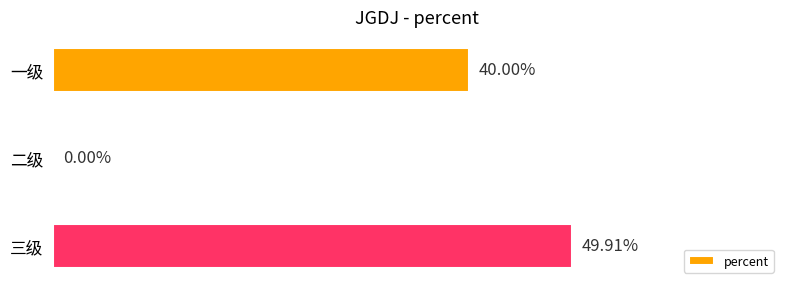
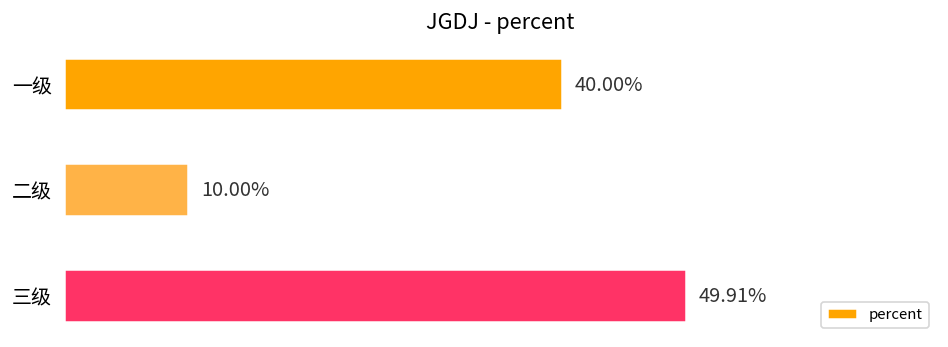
  {
    "一级": "40.00%",
-   "二级": "0.00%",
+   "二级": "10.00%",
    "三级": "49.91%"
  }
